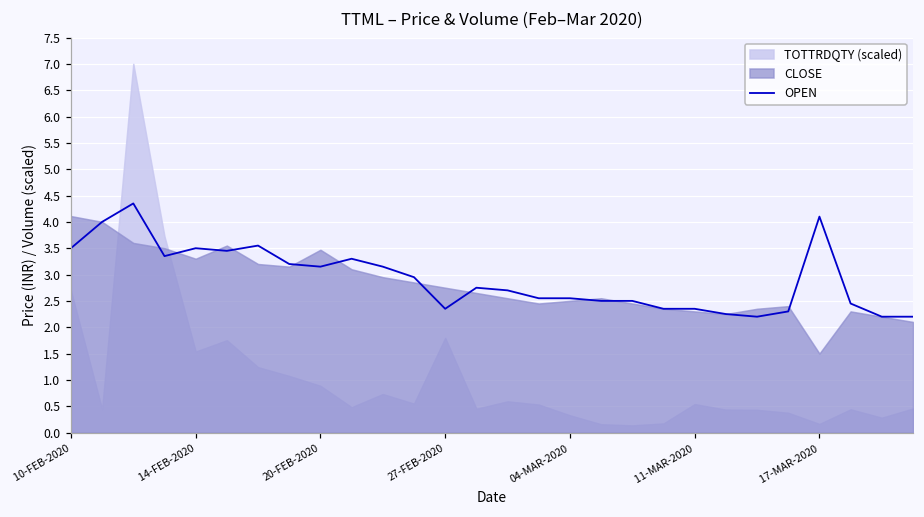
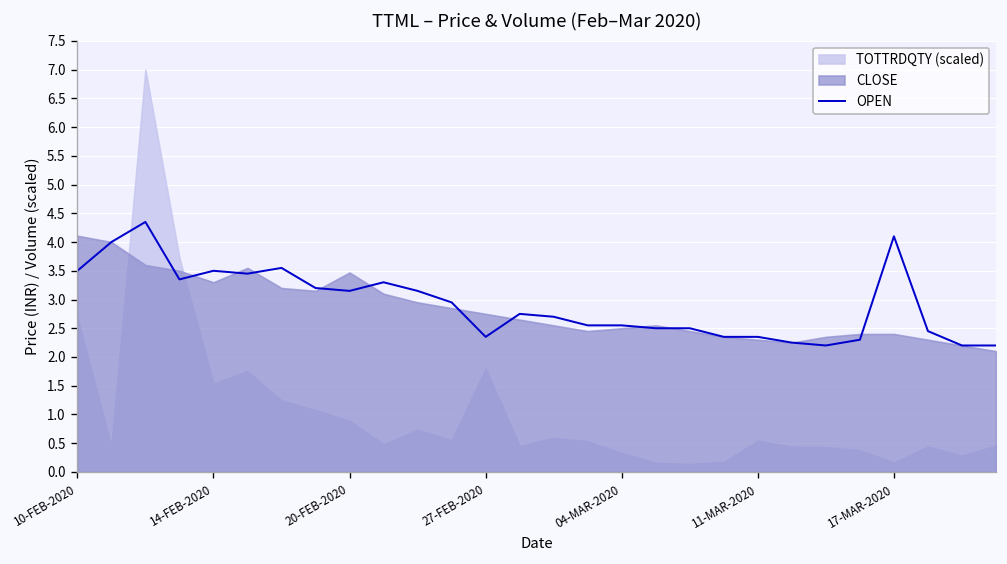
  {
    "OPEN": {
      "10-FEB-2020": 3.5,
      "14-FEB-2020": 3.5,
      "20-FEB-2020": 3.2,
      "27-FEB-2020": 2.4,
      "17-MAR-2020": 4.1
    },
    "TOTTRDQTY (scaled)": {
      "10-FEB-2020": 2.7,
      "14-FEB-2020": 1.5,
      "20-FEB-2020": 0.9,
      "27-FEB-2020": 1.8,
      "04-MAR-2020": 0.3,
      "11-MAR-2020": 0.5,
      "17-MAR-2020": 0.2
    },
    "CLOSE": {
      "10-FEB-2020": 4.1,
      "14-FEB-2020": 3.3,
      "20-FEB-2020": 3.5,
      "27-FEB-2020": 2.8,
-     "17-MAR-2020": 1.5
+     "17-MAR-2020": 2.4
    }
  }
